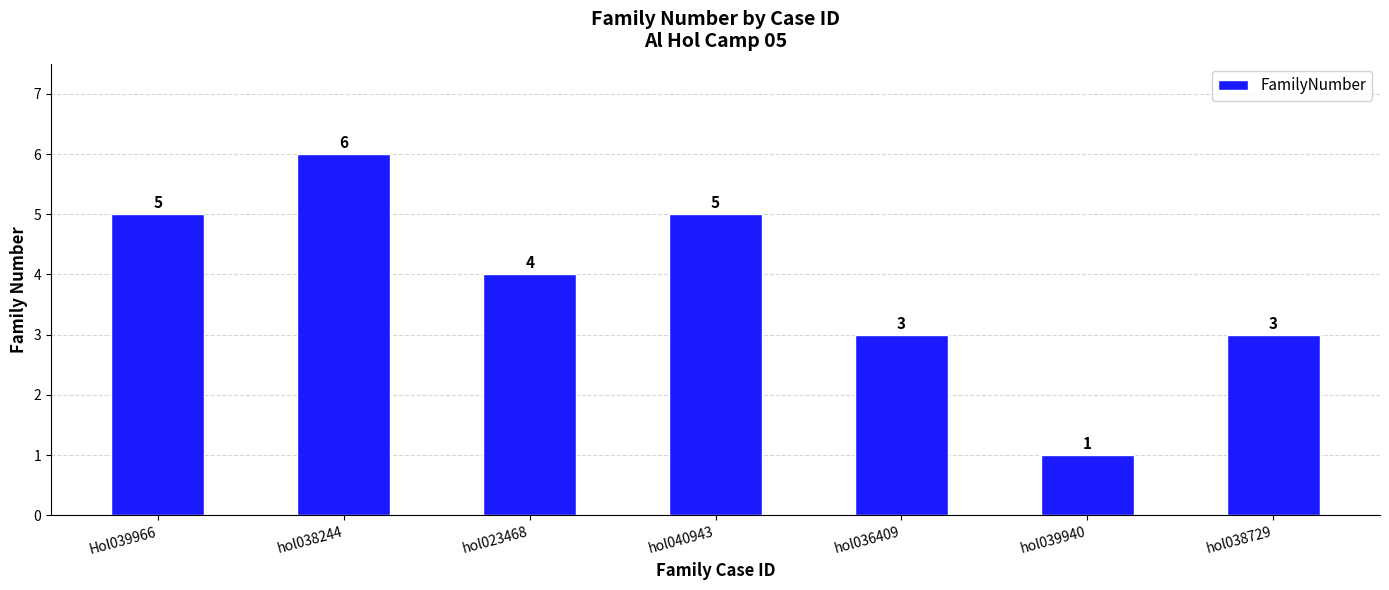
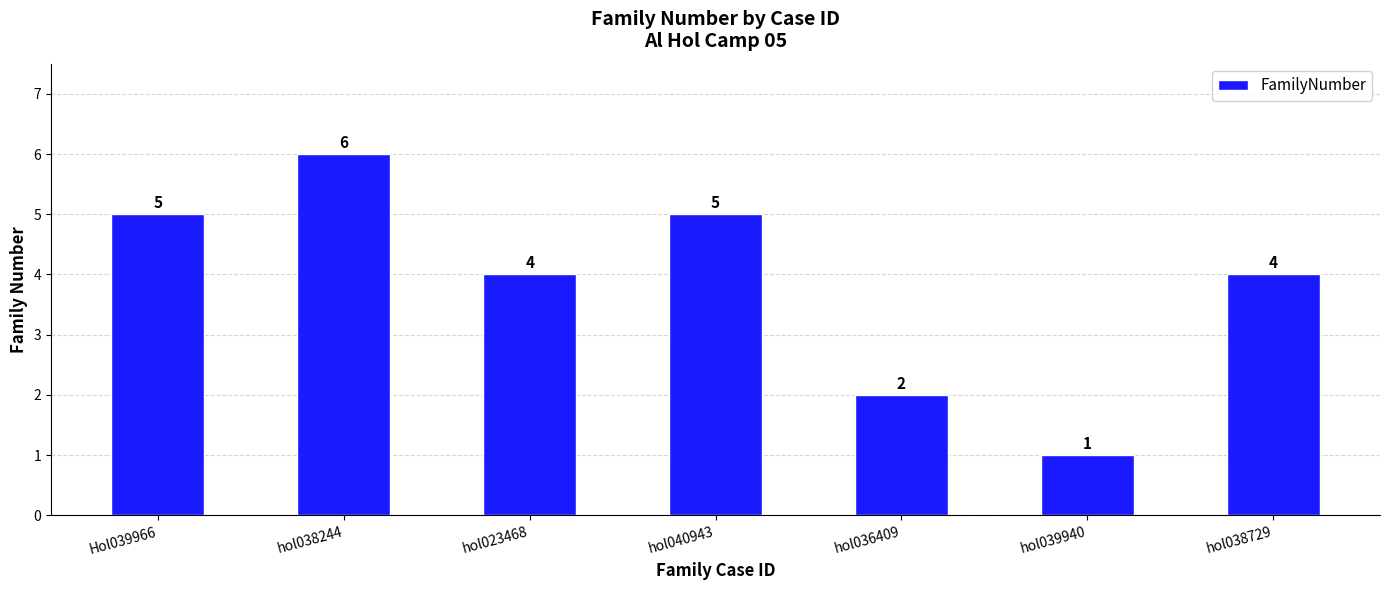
  {
    "Hol039966": 5,
    "hol038244": 6,
    "hol023468": 4,
    "hol040943": 5,
-   "hol036409": 3,
+   "hol036409": 2,
    "hol039940": 1,
-   "hol038729": 3
+   "hol038729": 4
  }
